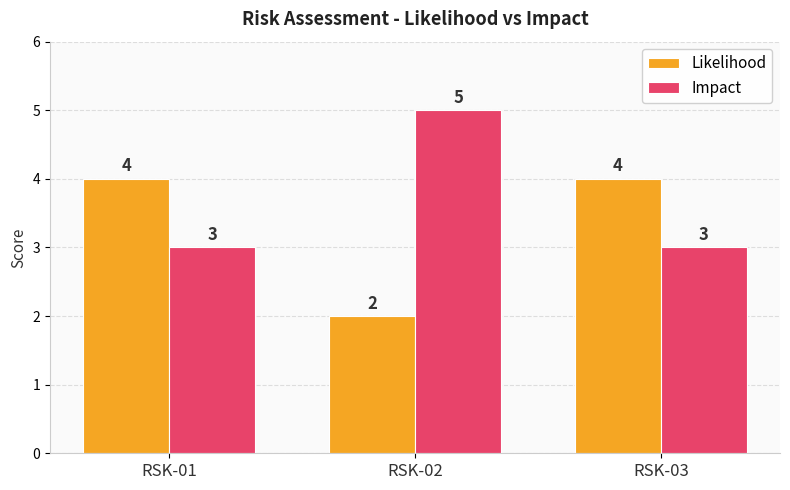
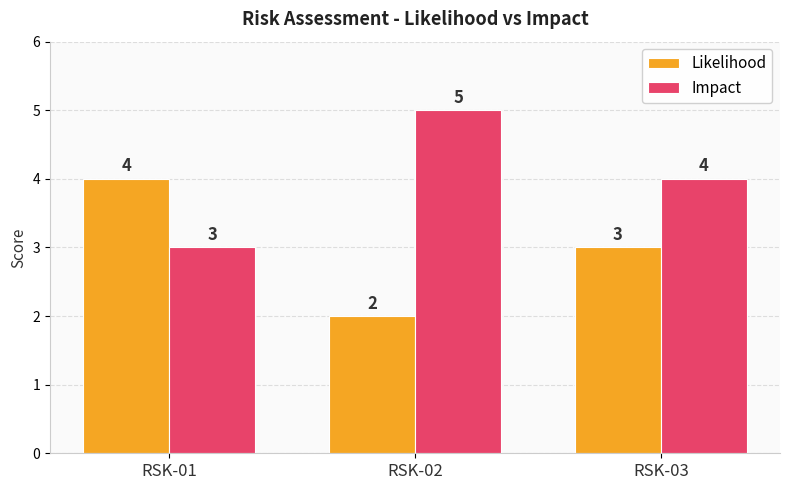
  {
    "Likelihood": {
      "RSK-01": 4,
      "RSK-02": 2,
-     "RSK-03": 4
+     "RSK-03": 3
    },
    "Impact": {
      "RSK-01": 3,
      "RSK-02": 5,
-     "RSK-03": 3
+     "RSK-03": 4
    }
  }
